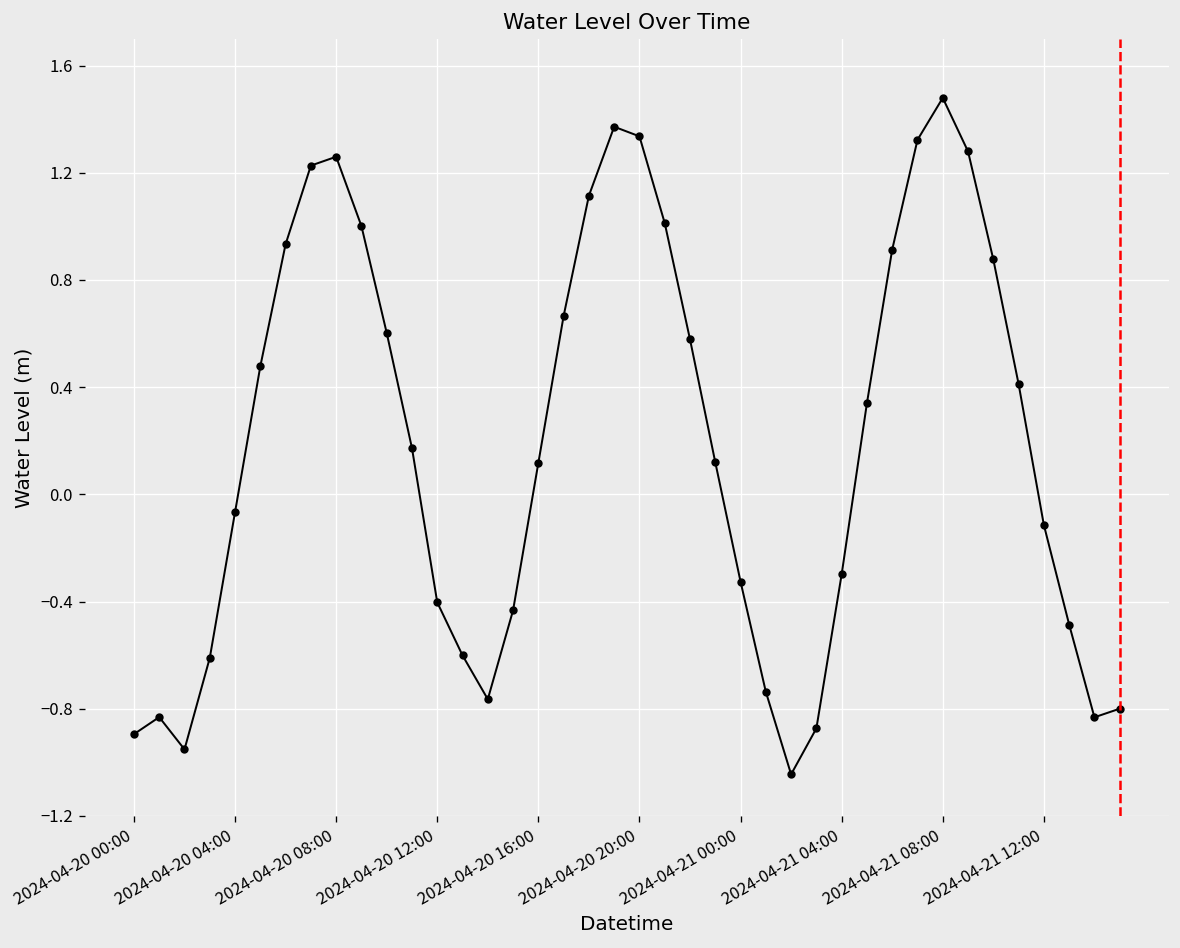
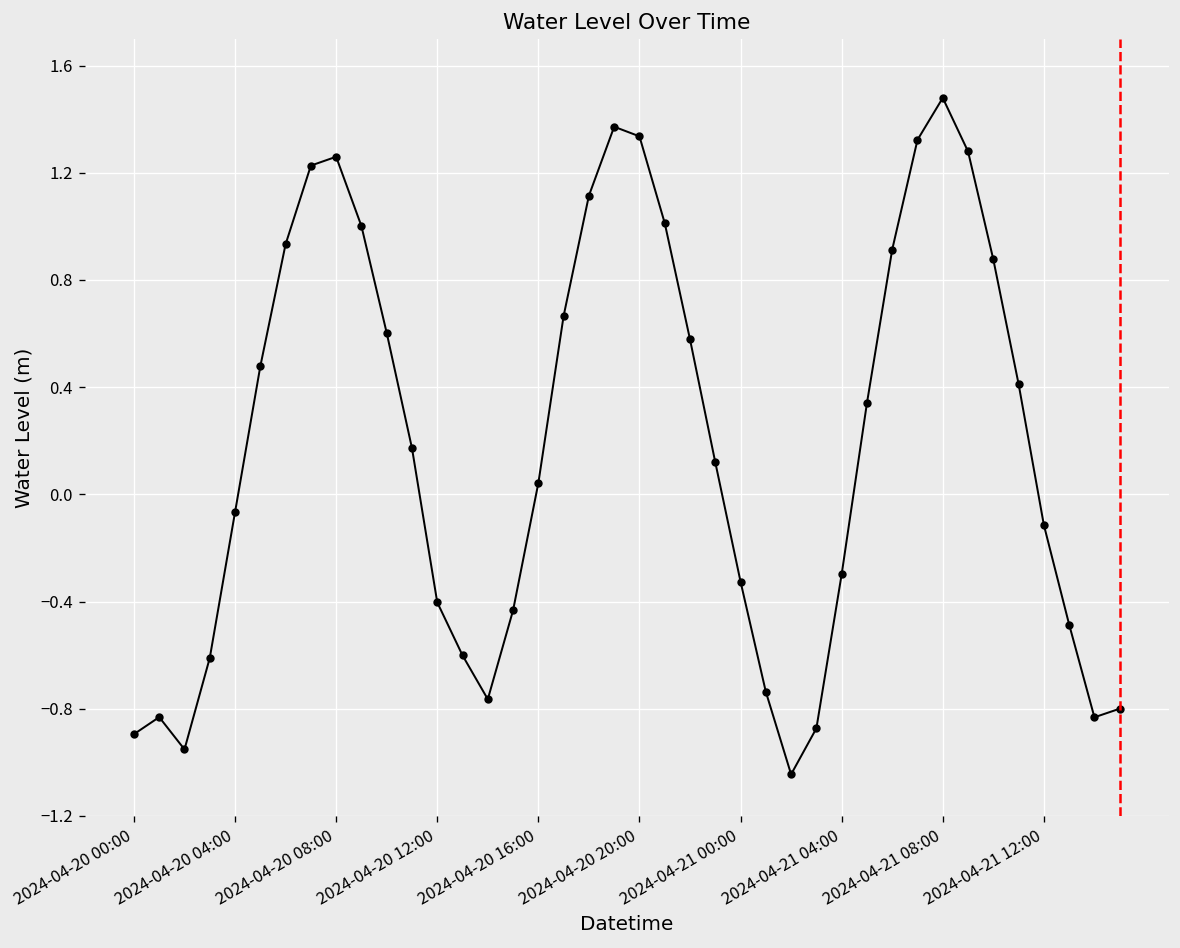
  {
    "2024-04-20 00:00": -0.89,
    "2024-04-20 04:00": -0.07,
    "2024-04-20 08:00": 1.26,
    "2024-04-20 12:00": -0.40,
-   "2024-04-20 16:00": 0.12,
+   "2024-04-20 16:00": 0.04,
    "2024-04-20 20:00": 1.34,
    "2024-04-21 00:00": -0.33,
    "2024-04-21 04:00": -0.30,
    "2024-04-21 08:00": 1.48,
    "2024-04-21 12:00": -0.11
  }
